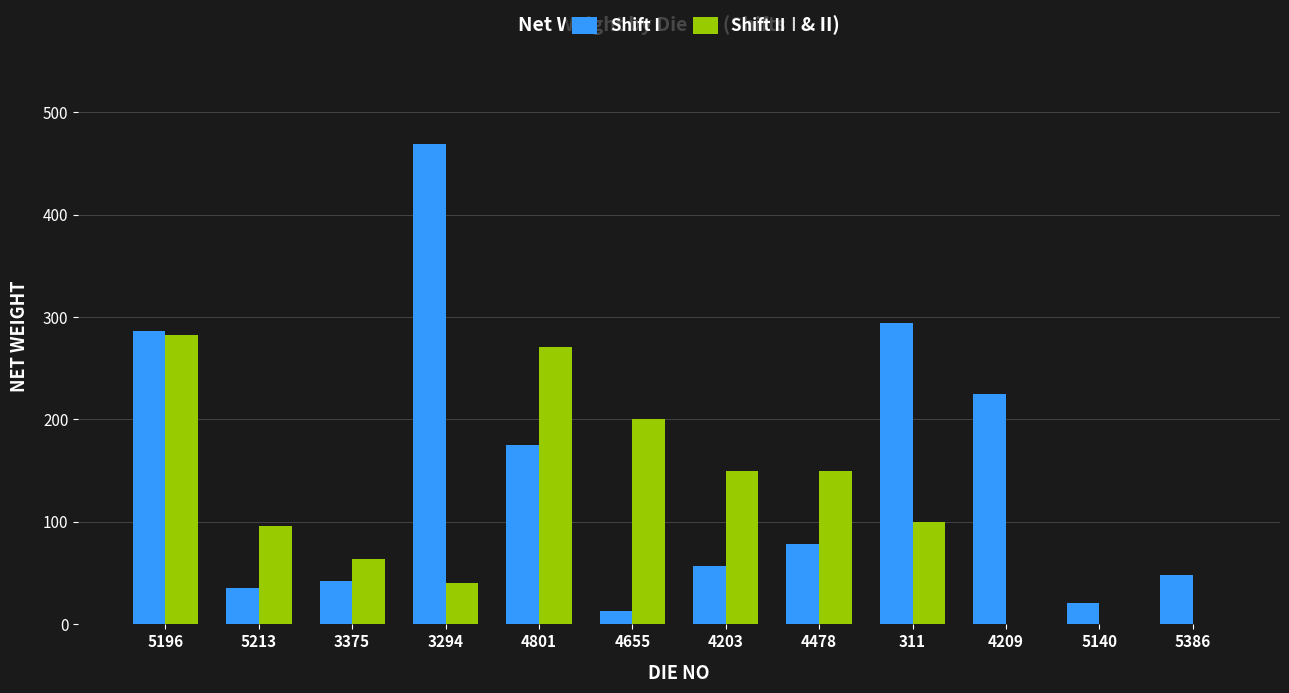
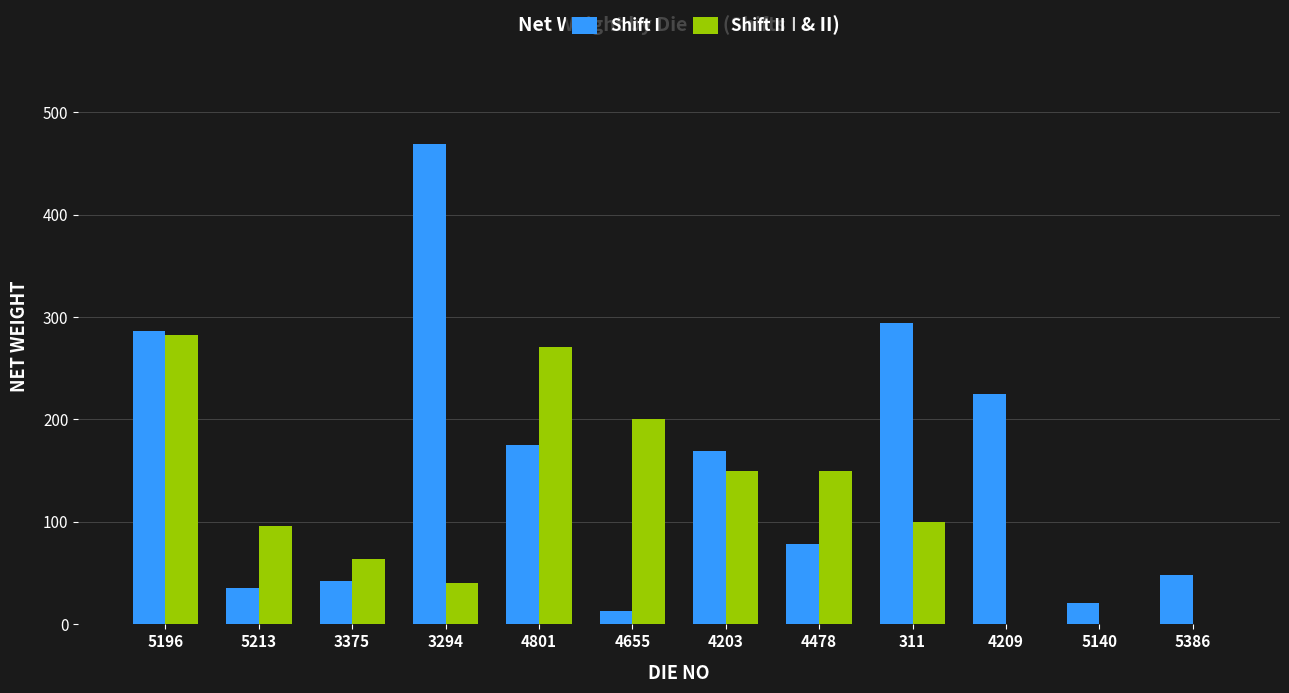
  {
    "Shift I": {
      "5196": 286,
      "5213": 36,
      "3375": 42,
      "3294": 469,
      "4801": 175,
      "4655": 13,
-     "4203": 57,
+     "4203": 169,
      "4478": 78,
      "311": 294,
      "4209": 225,
      "5140": 21,
      "5386": 48
    },
    "Shift II": {
      "5196": 282,
      "5213": 96,
      "3375": 64,
      "3294": 40,
      "4801": 271,
      "4655": 200,
      "4203": 150,
      "4478": 150,
      "311": 100,
      "4209": 0,
      "5140": 0,
      "5386": 0
    }
  }
